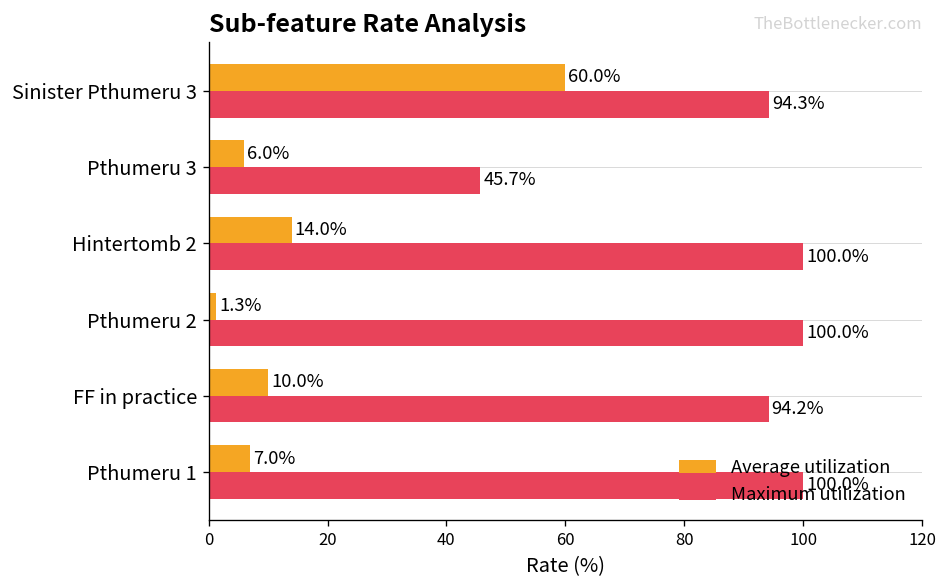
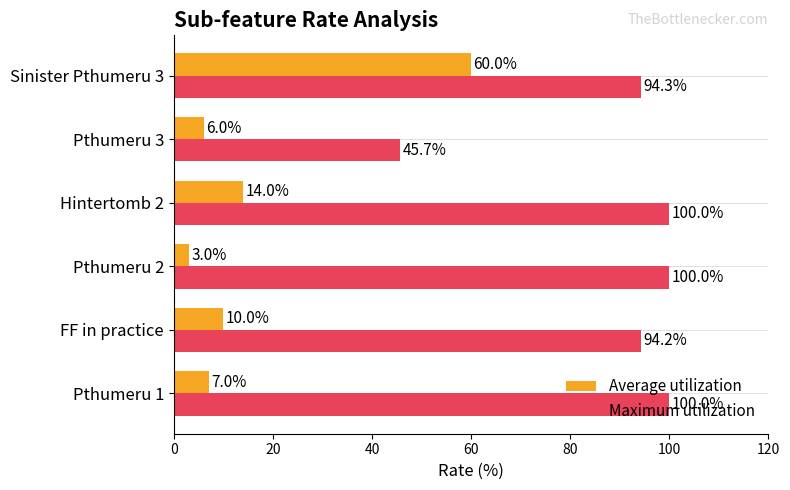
  {
    "Average utilization": {
      "Sinister Pthumeru 3": "60.0%",
      "Pthumeru 3": "6.0%",
      "Hintertomb 2": "14.0%",
-     "Pthumeru 2": "1.3%",
+     "Pthumeru 2": "3.0%",
      "FF in practice": "10.0%",
      "Pthumeru 1": "7.0%"
    },
    "Maximum utilization": {
      "Sinister Pthumeru 3": "94.3%",
      "Pthumeru 3": "45.7%",
      "Hintertomb 2": "100.0%",
      "Pthumeru 2": "100.0%",
      "FF in practice": "94.2%",
      "Pthumeru 1": "100.0%"
    }
  }
